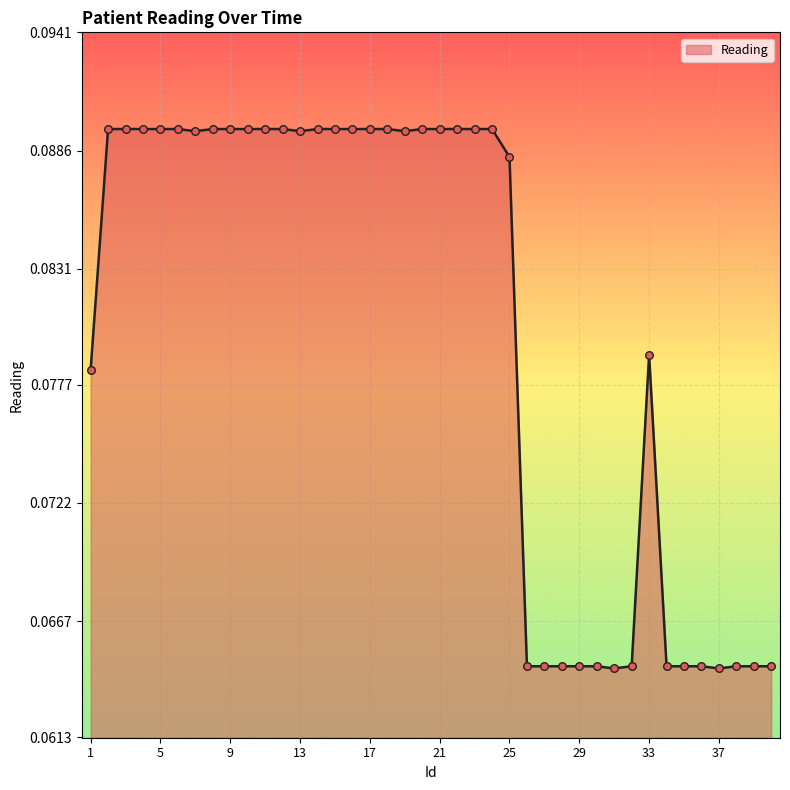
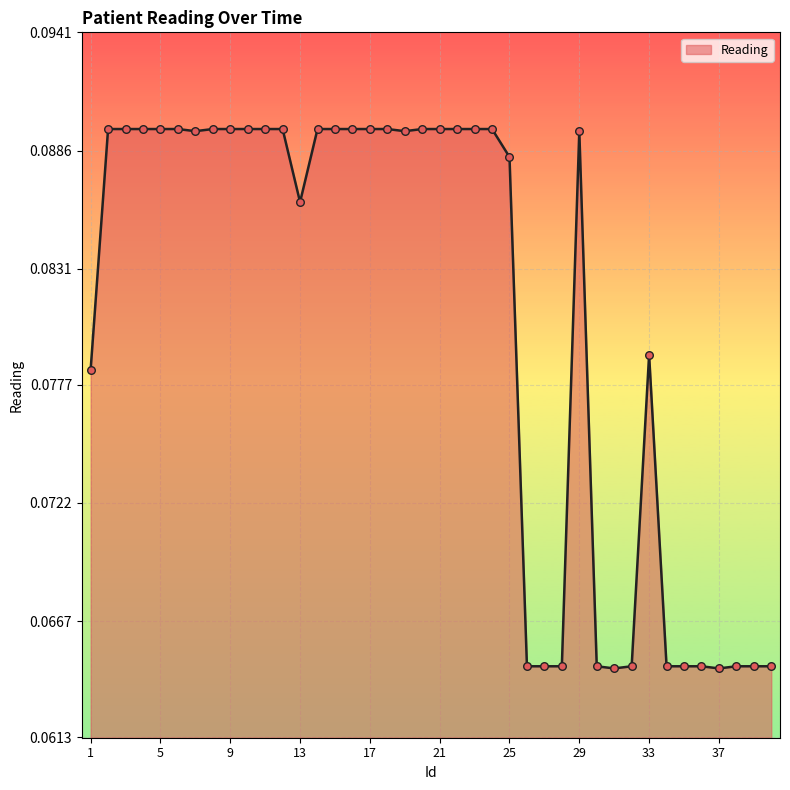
  {
    "1": 0.0784,
    "5": 0.0896,
    "9": 0.0896,
-   "13": 0.0895,
+   "13": 0.0862,
    "17": 0.0896,
    "21": 0.0896,
    "25": 0.0883,
-   "29": 0.0646,
+   "29": 0.0895,
    "33": 0.0791,
    "37": 0.0645
  }
